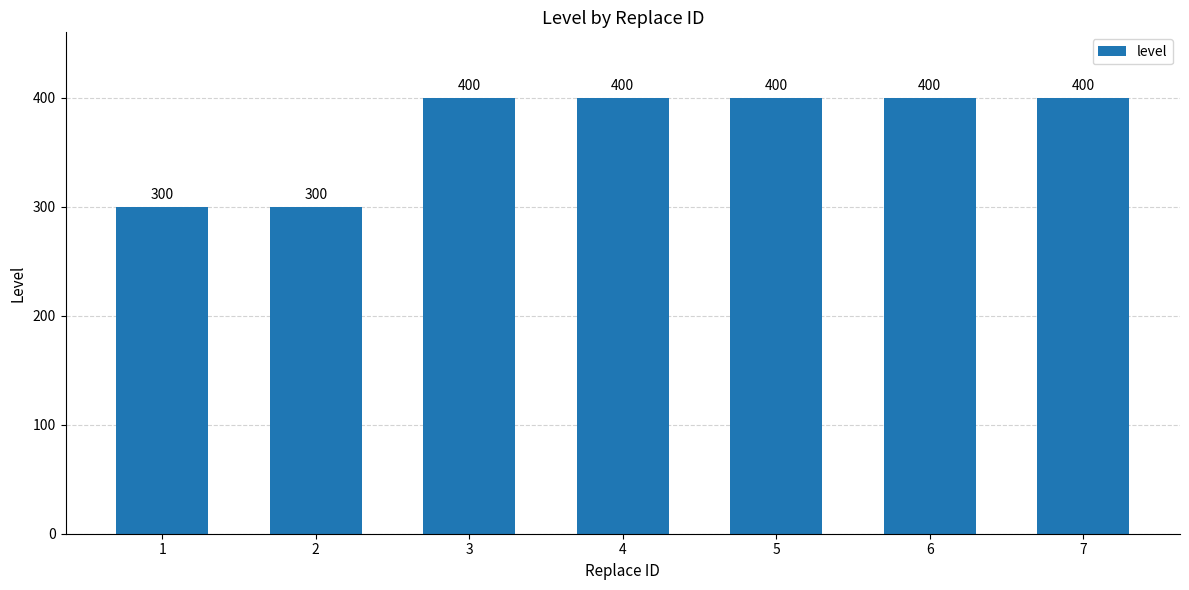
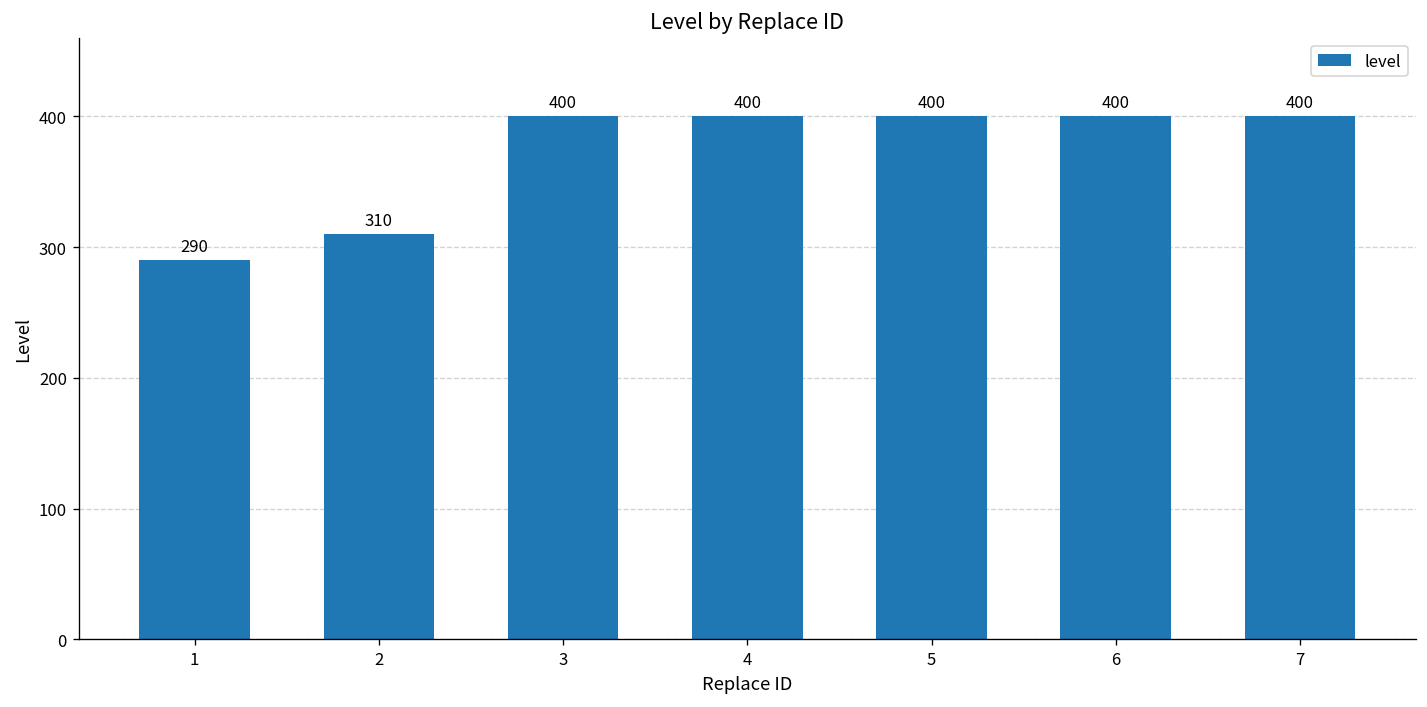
  {
-   "1": 300,
-   "2": 300,
+   "1": 290,
+   "2": 310,
    "3": 400,
    "4": 400,
    "5": 400,
    "6": 400,
    "7": 400
  }
